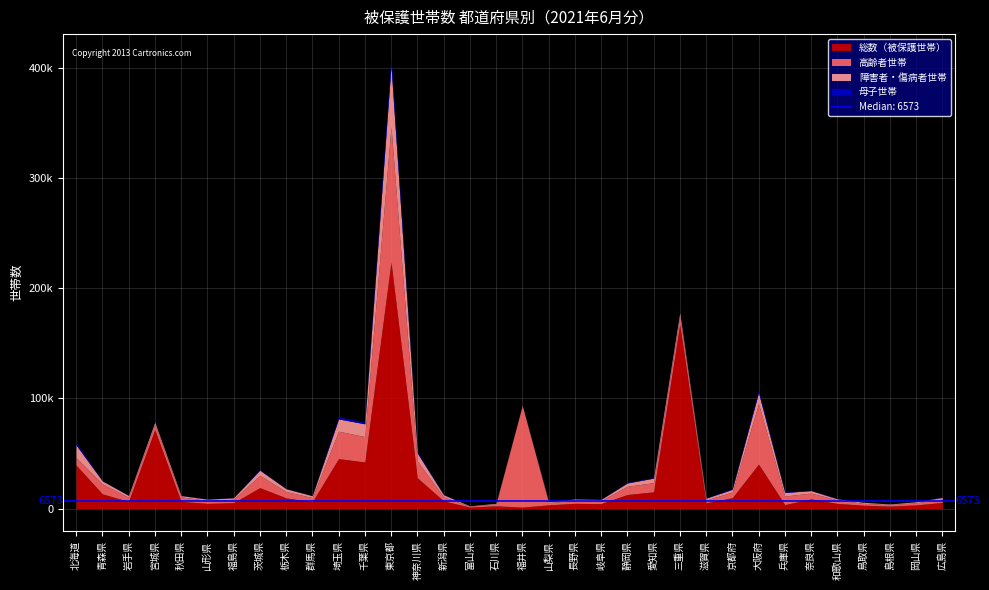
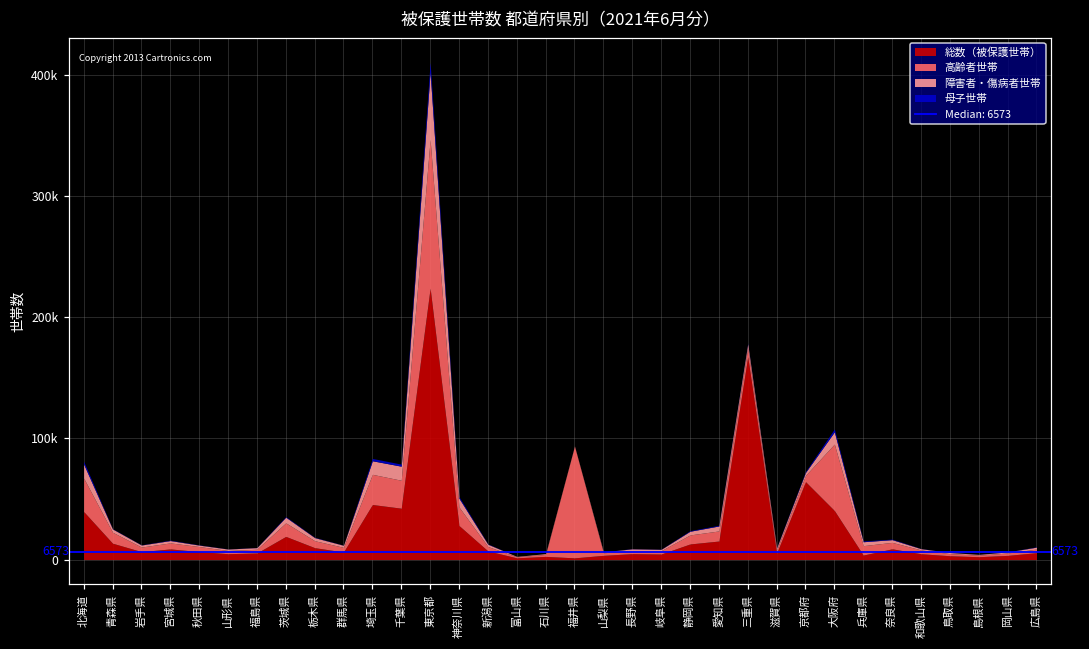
  {
    "総数（被保護世帯）": {
      "北海道": 40000,
      "青森県": 13000,
      "岩手県": 7000,
-     "宮城県": 72000,
+     "宮城県": 9000,
      "秋田県": 7000,
      "山形県": 5000,
      "福島県": 5000,
      "茨城県": 19000,
      "栃木県": 10000,
      "群馬県": 6000,
      "埼玉県": 45000,
      "千葉県": 42000,
      "東京都": 224000,
      "神奈川県": 28000,
      "新潟県": 7000,
      "長野県": 5000,
      "岐阜県": 5000,
      "静岡県": 13000,
      "愛知県": 15000,
      "三重県": 167000,
      "滋賀県": 5000,
-     "京都府": 10000,
+     "京都府": 64000,
      "大阪府": 40000,
      "兵庫県": 4000,
      "奈良県": 9000,
      "和歌山県": 5000
    },
    "高齢者世帯": {
-     "北海道": 7000,
+     "北海道": 28000,
      "青森県": 9000,
      "茨城県": 11000,
      "栃木県": 6000,
      "埼玉県": 25000,
      "千葉県": 23000,
      "東京都": 123000,
      "神奈川県": 15000,
      "静岡県": 7000,
      "愛知県": 8000,
      "三重県": 7000,
      "京都府": 5000,
      "大阪府": 55000,
      "兵庫県": 8000
    },
    "障害者・傷病者世帯": {
      "東京都": 55000,
      "大阪府": 10000
    },
    "母子世帯": {
      "東京都": 8000,
      "大阪府": 2000
    }
  }
